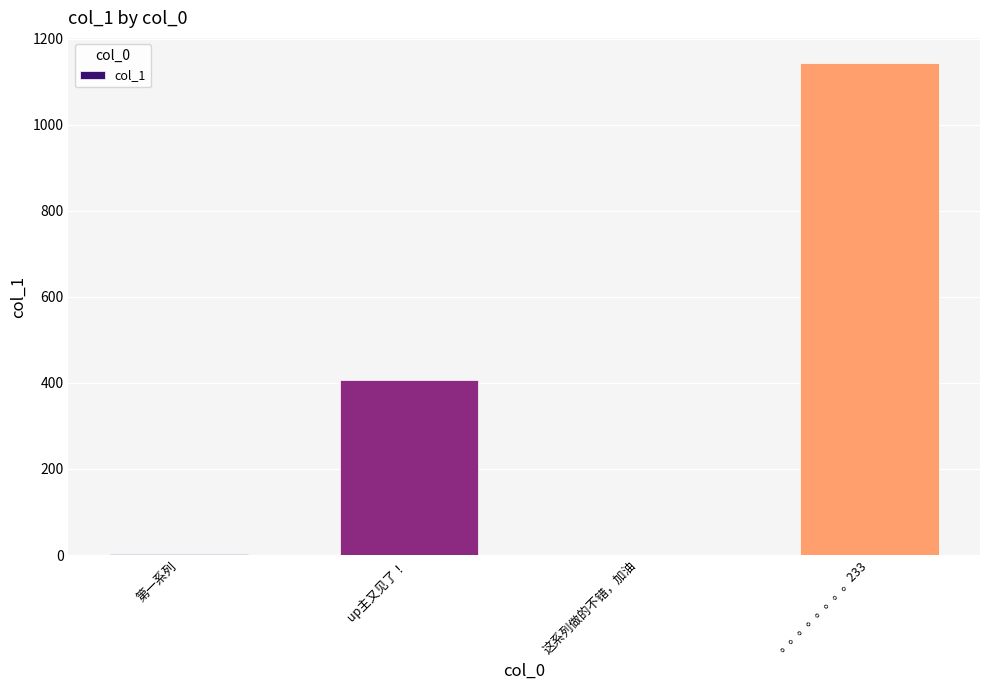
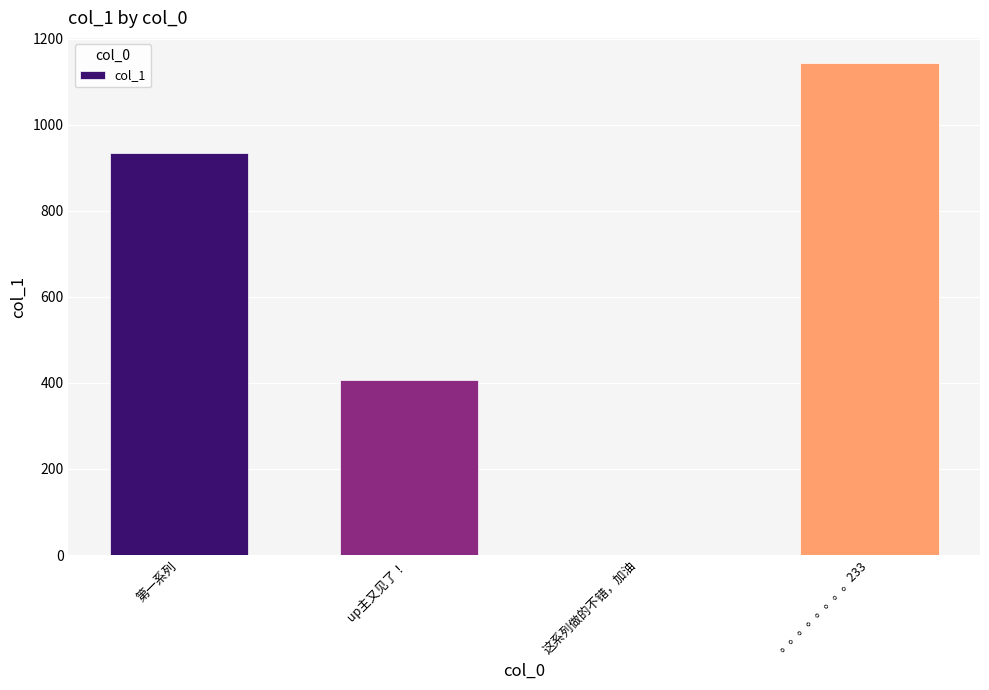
  {
-   "第一系列": 0,
+   "第一系列": 930,
    "up主又见了！": 410,
    "这系列做的不错，加油": 0,
    "。。。。。。。。233": 1150
  }
